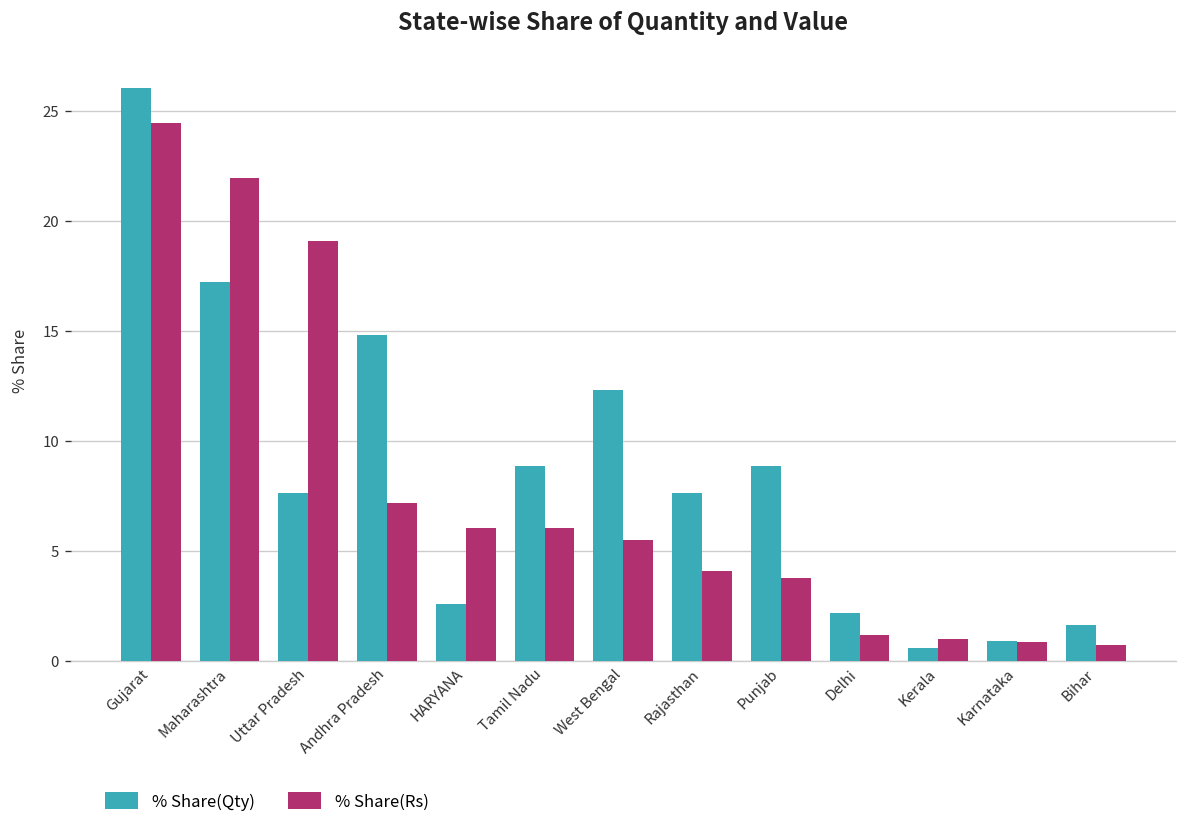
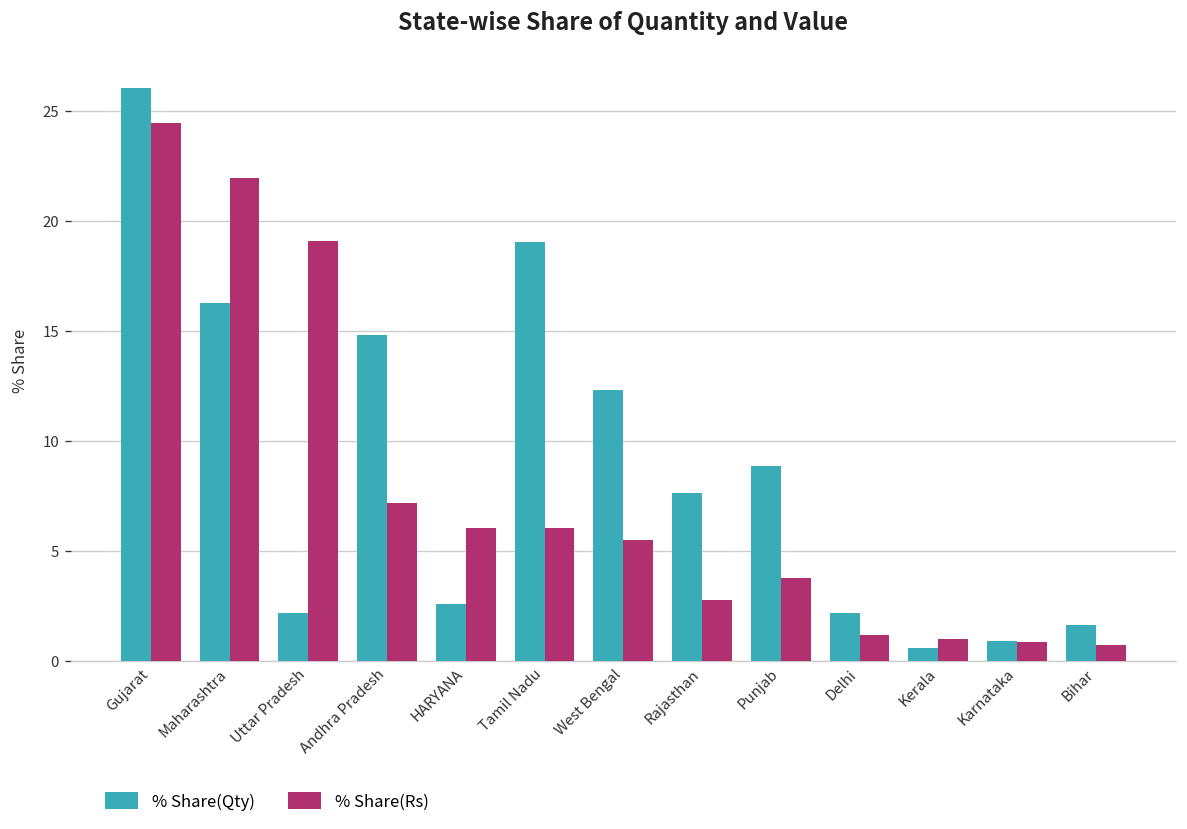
  {
    "% Share(Qty)": {
      "Gujarat": 26.0,
-     "Maharashtra": 17.2,
-     "Uttar Pradesh": 7.6,
+     "Maharashtra": 16.3,
+     "Uttar Pradesh": 2.2,
      "Andhra Pradesh": 14.8,
      "HARYANA": 2.6,
-     "Tamil Nadu": 8.9,
+     "Tamil Nadu": 19.1,
      "West Bengal": 12.3,
      "Rajasthan": 7.6,
      "Punjab": 8.9,
      "Delhi": 2.2,
      "Kerala": 0.6,
      "Karnataka": 0.9,
      "Bihar": 1.7
    },
    "% Share(Rs)": {
      "Gujarat": 24.5,
      "Maharashtra": 22.0,
      "Uttar Pradesh": 19.1,
      "Andhra Pradesh": 7.2,
      "HARYANA": 6.1,
      "Tamil Nadu": 6.0,
      "West Bengal": 5.5,
-     "Rajasthan": 4.1,
+     "Rajasthan": 2.8,
      "Punjab": 3.8,
      "Delhi": 1.2,
      "Kerala": 1.0,
      "Karnataka": 0.9,
      "Bihar": 0.7
    }
  }
